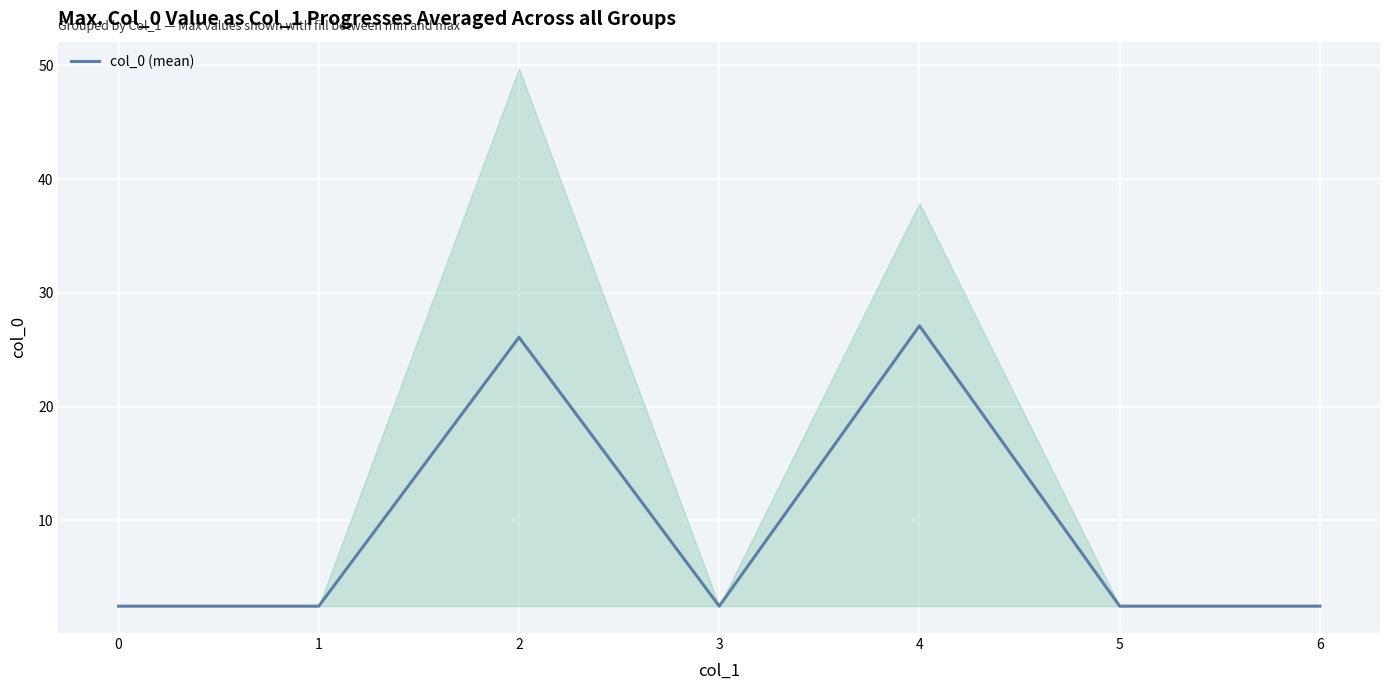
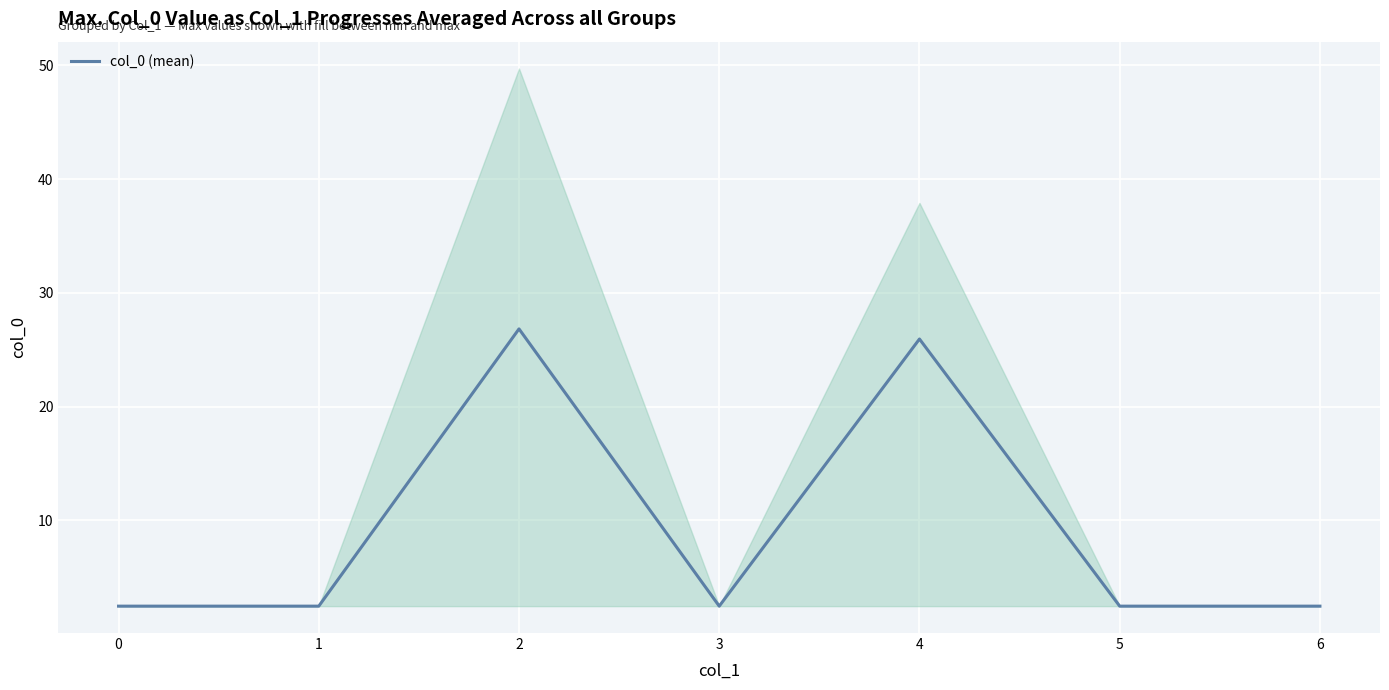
  {
    "col_0 (mean)": {
-     "2": 26.1,
-     "4": 27.1
+     "2": 26.8,
+     "4": 25.9
    }
  }
